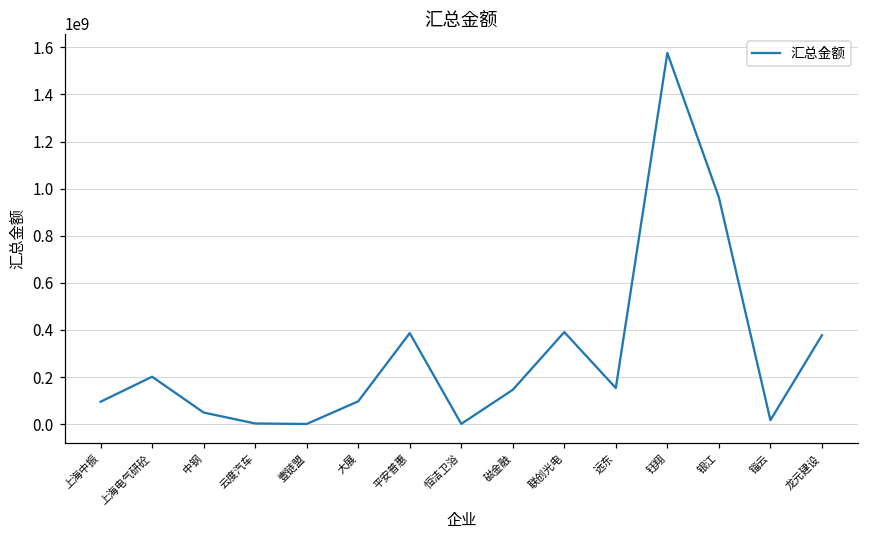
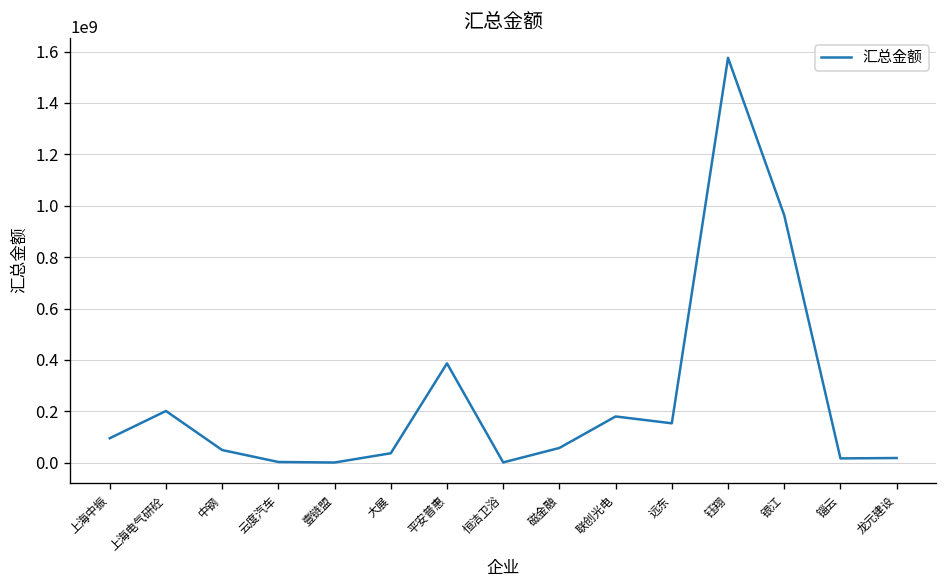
  {
    "上海中振": 100000000,
    "上海电气研砼": 200000000,
    "中钢": 50000000,
    "云度汽车": 0,
    "壹链盟": 0,
-   "大展": 100000000,
+   "大展": 40000000,
    "平安普惠": 390000000,
    "恒洁卫浴": 0,
-   "磁金融": 150000000,
-   "联创光电": 390000000,
+   "磁金融": 60000000,
+   "联创光电": 180000000,
    "远东": 150000000,
    "钰翔": 1580000000,
    "银江": 960000000,
    "锱云": 20000000,
-   "龙元建设": 380000000
+   "龙元建设": 20000000
  }
